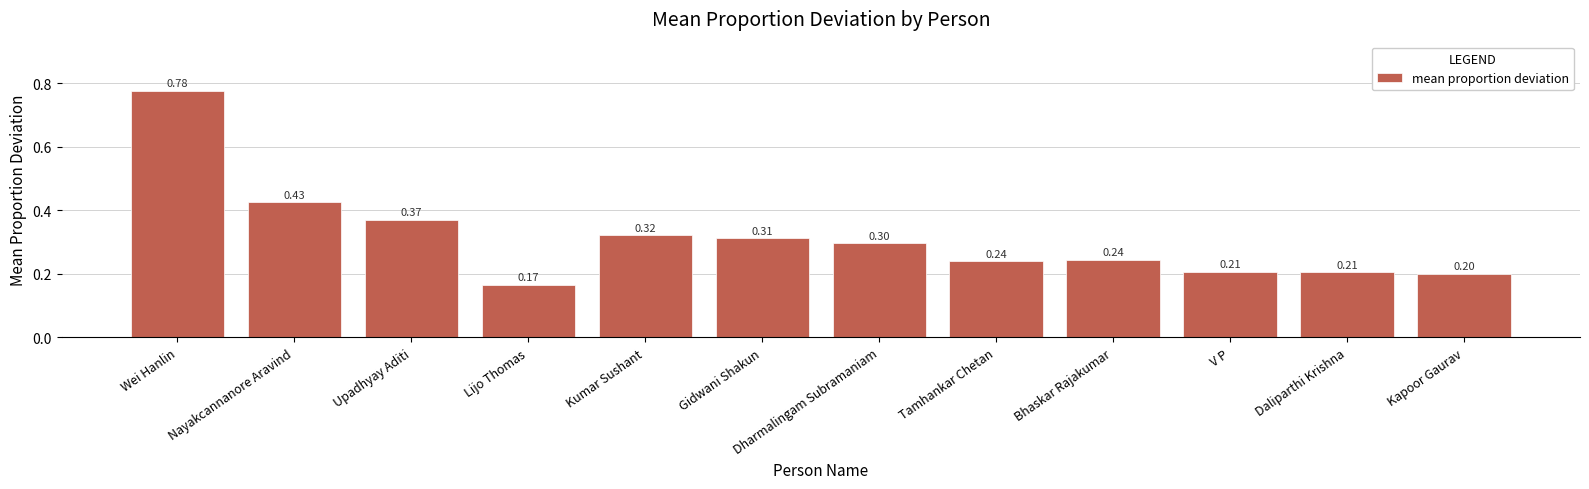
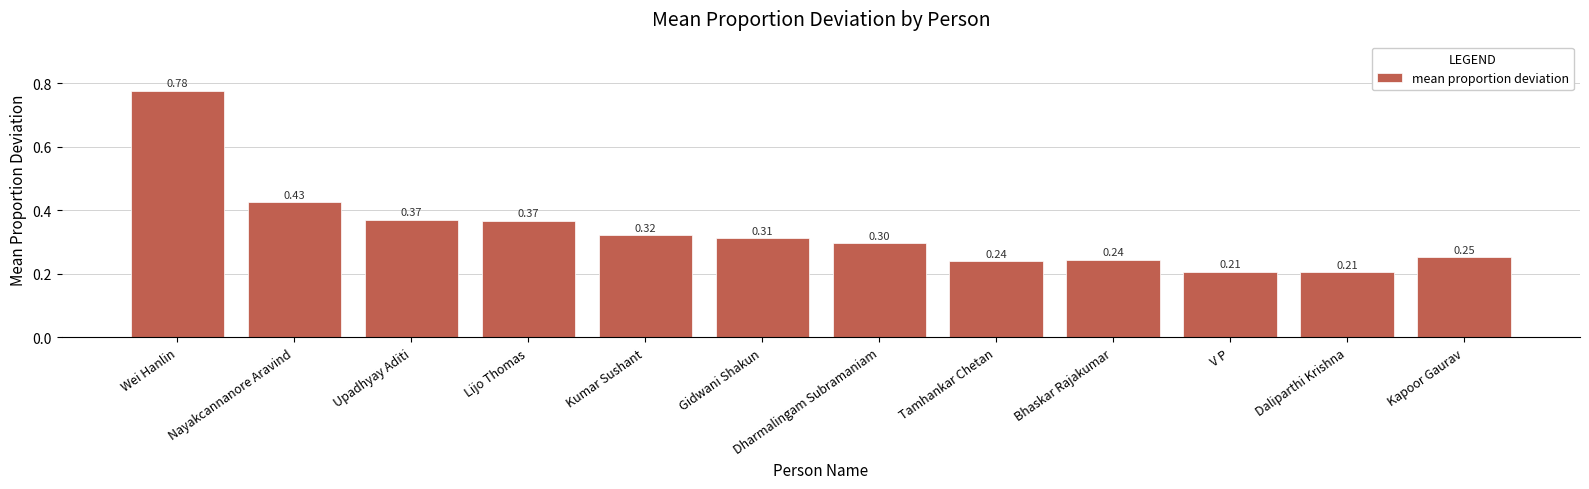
  {
    "Wei Hanlin": 0.78,
    "Nayakcannanore Aravind": 0.43,
    "Upadhyay Aditi": 0.37,
-   "Lijo Thomas": 0.17,
+   "Lijo Thomas": 0.37,
    "Kumar Sushant": 0.32,
    "Gidwani Shakun": 0.31,
    "Dharmalingam Subramaniam": 0.30,
    "Tamhankar Chetan": 0.24,
    "Bhaskar Rajakumar": 0.24,
    "V P": 0.21,
    "Daliparthi Krishna": 0.21,
-   "Kapoor Gaurav": 0.20
+   "Kapoor Gaurav": 0.25
  }
